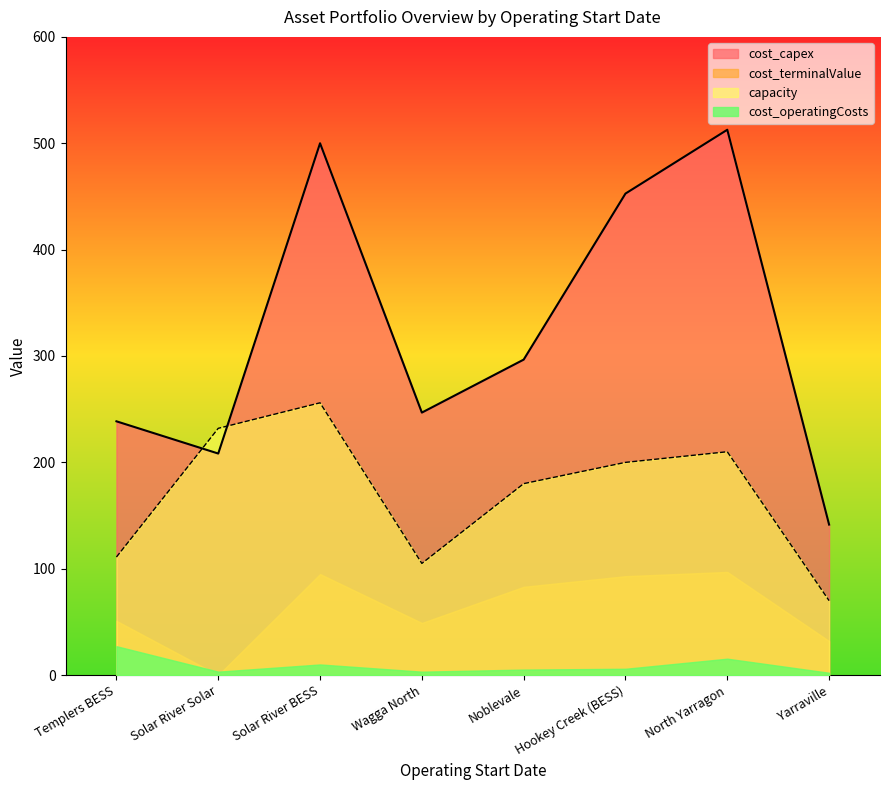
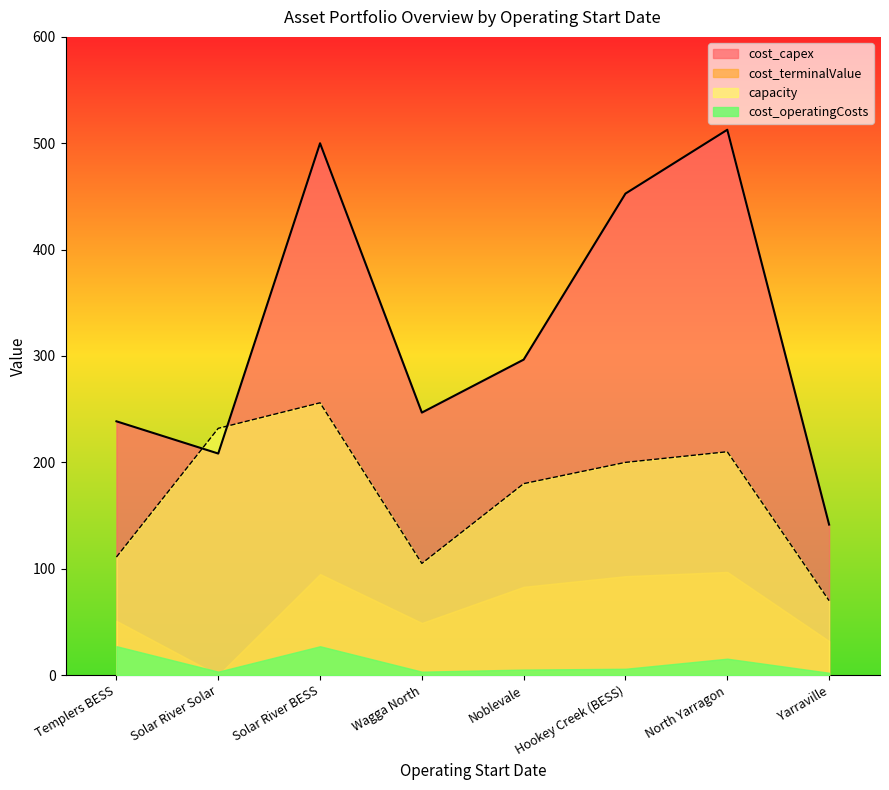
  {
    "cost_capex": {
      "Templers BESS": 239,
      "Solar River Solar": 208,
      "Solar River BESS": 500,
      "Wagga North": 247,
      "Noblevale": 297,
      "Hookey Creek (BESS)": 453,
      "North Yarragon": 513,
      "Yarraville": 142
    },
    "cost_terminalValue": {
      "Templers BESS": 51,
      "Solar River Solar": 0,
      "Solar River BESS": 95,
      "Wagga North": 49,
      "Noblevale": 83,
      "Hookey Creek (BESS)": 93,
      "North Yarragon": 97,
      "Yarraville": 32
    },
    "capacity": {
      "Templers BESS": 111,
      "Solar River Solar": 232,
      "Solar River BESS": 256,
      "Wagga North": 105,
      "Noblevale": 180,
      "Hookey Creek (BESS)": 200,
      "North Yarragon": 210,
      "Yarraville": 70
    },
    "cost_operatingCosts": {
      "Templers BESS": 27,
      "Solar River Solar": 3,
-     "Solar River BESS": 10,
+     "Solar River BESS": 27,
      "Wagga North": 3,
      "Noblevale": 5,
      "Hookey Creek (BESS)": 6,
      "North Yarragon": 15
    }
  }
